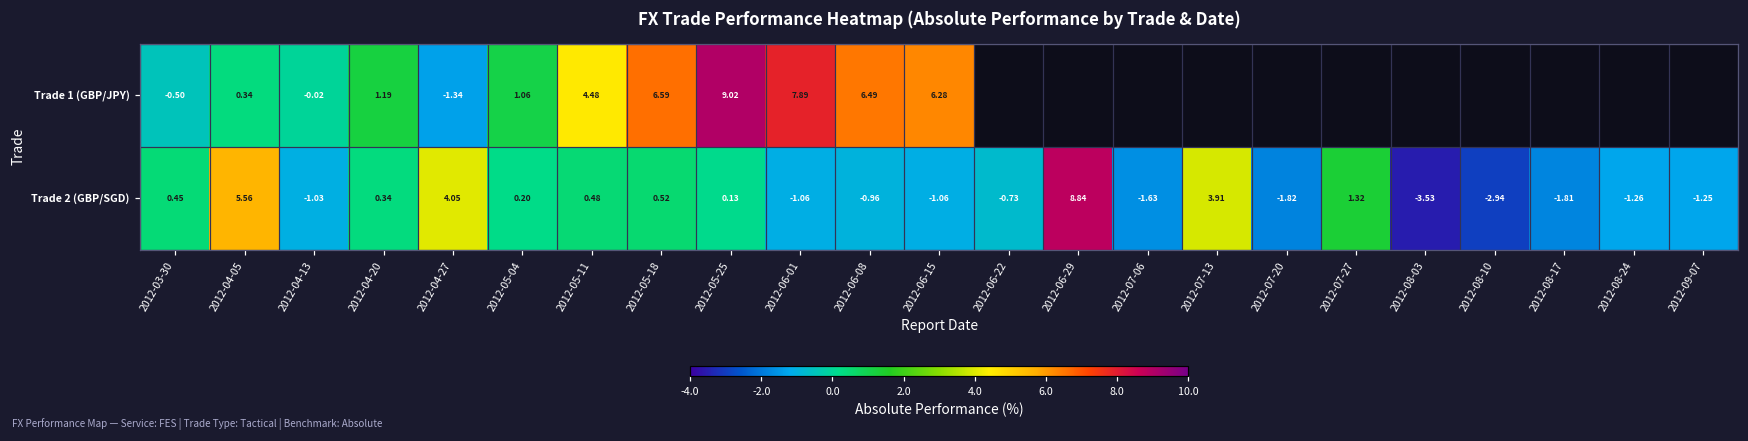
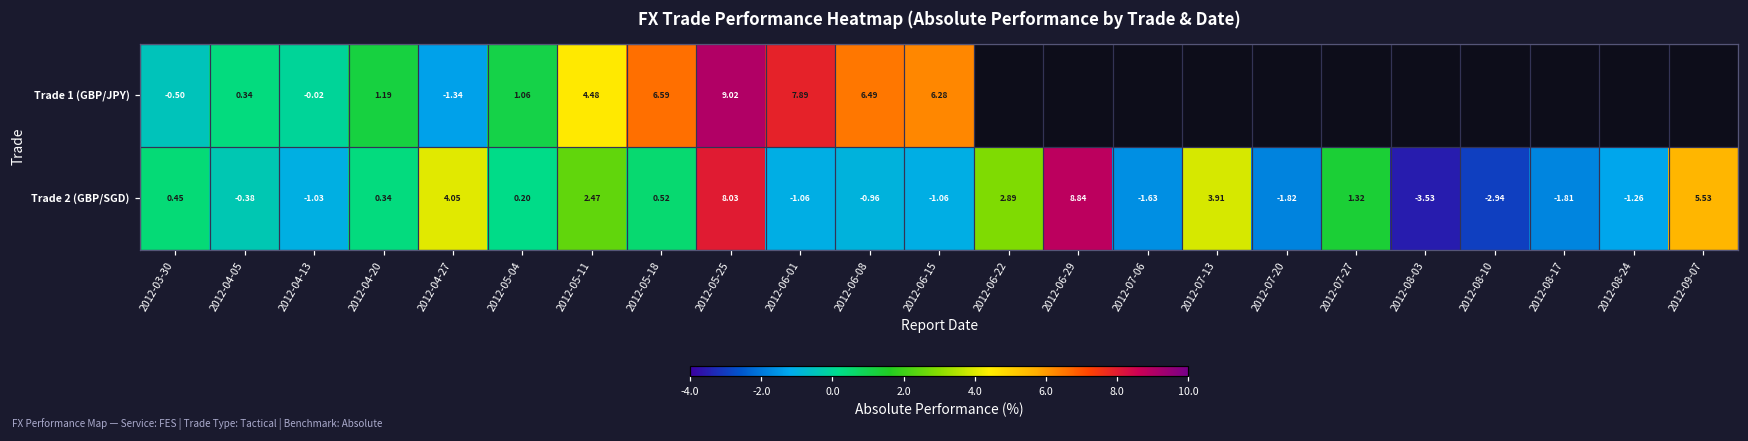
  {
    "Trade 1 (GBP/JPY)": {
      "2012-03-30": -0.50,
      "2012-04-05": 0.34,
      "2012-04-13": -0.02,
      "2012-04-20": 1.19,
      "2012-04-27": -1.34,
      "2012-05-04": 1.06,
      "2012-05-11": 4.48,
      "2012-05-18": 6.59,
      "2012-05-25": 9.02,
      "2012-06-01": 7.89,
      "2012-06-08": 6.49,
      "2012-06-15": 6.28
    },
    "Trade 2 (GBP/SGD)": {
      "2012-03-30": 0.45,
-     "2012-04-05": 5.56,
+     "2012-04-05": -0.38,
      "2012-04-13": -1.03,
      "2012-04-20": 0.34,
      "2012-04-27": 4.05,
      "2012-05-04": 0.20,
-     "2012-05-11": 0.48,
+     "2012-05-11": 2.47,
      "2012-05-18": 0.52,
-     "2012-05-25": 0.13,
+     "2012-05-25": 8.03,
      "2012-06-01": -1.06,
      "2012-06-08": -0.96,
      "2012-06-15": -1.06,
-     "2012-06-22": -0.73,
+     "2012-06-22": 2.89,
      "2012-06-29": 8.84,
      "2012-07-06": -1.63,
      "2012-07-13": 3.91,
      "2012-07-20": -1.82,
      "2012-07-27": 1.32,
      "2012-08-03": -3.53,
      "2012-08-10": -2.94,
      "2012-08-17": -1.81,
      "2012-08-24": -1.26,
-     "2012-09-07": -1.25
+     "2012-09-07": 5.53
    }
  }
